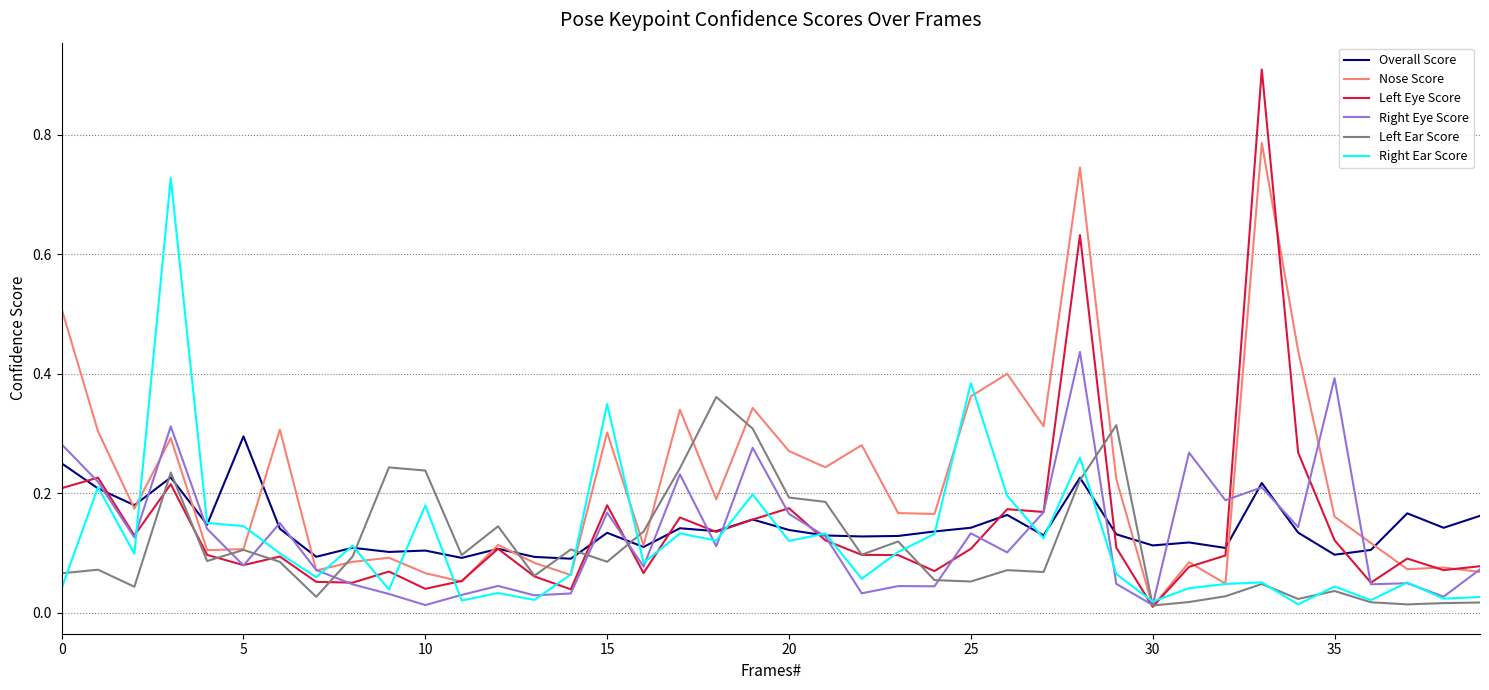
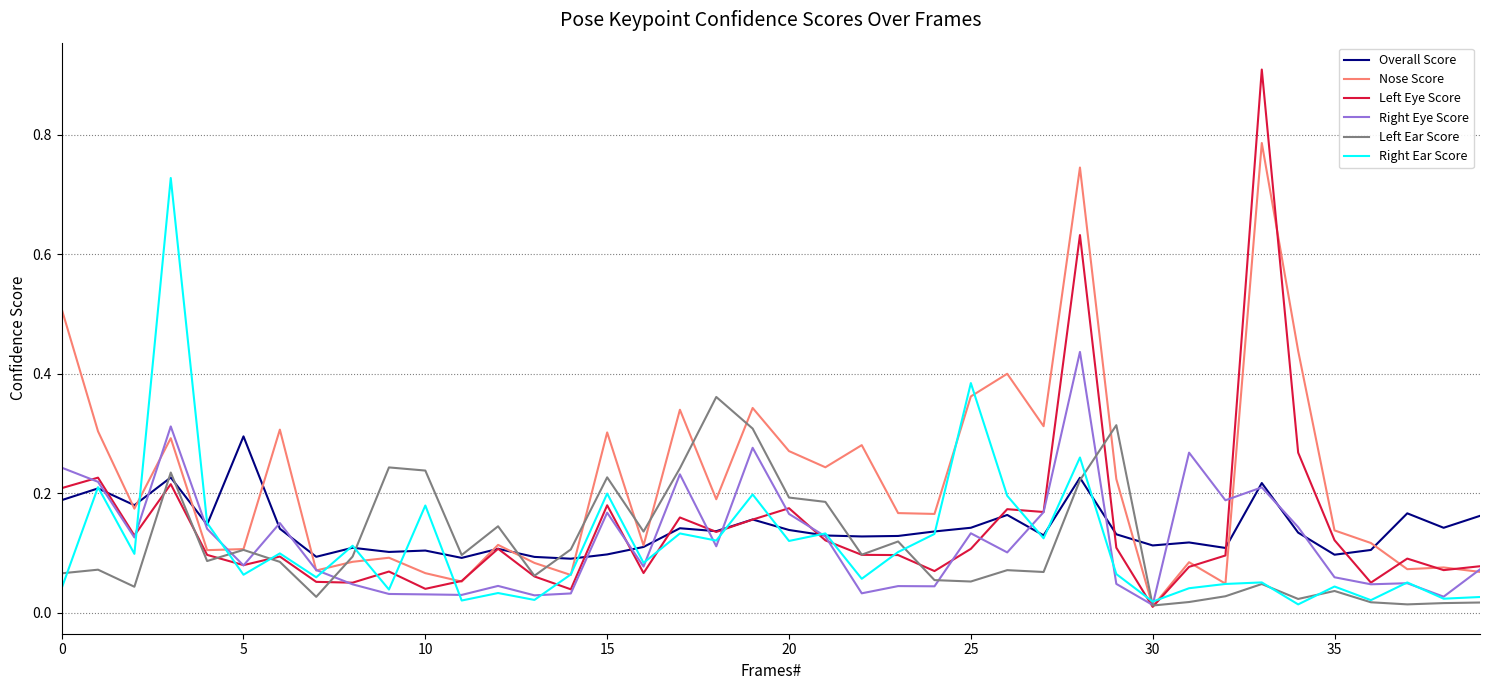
  {
    "Overall Score": {
-     "0": 0.25,
+     "0": 0.19,
      "5": 0.30,
      "10": 0.10,
-     "15": 0.13,
+     "15": 0.10,
      "20": 0.14,
      "25": 0.14,
      "30": 0.11,
      "35": 0.10
    },
    "Nose Score": {
      "0": 0.51,
      "10": 0.07,
      "15": 0.30,
      "20": 0.27,
      "25": 0.36,
-     "35": 0.16
+     "35": 0.14
    },
    "Left Eye Score": {
      "0": 0.21,
      "10": 0.04,
      "15": 0.18,
      "20": 0.17,
      "25": 0.11,
      "35": 0.12
    },
    "Right Eye Score": {
-     "0": 0.28,
-     "10": 0.01,
+     "0": 0.24,
+     "10": 0.03,
      "15": 0.17,
      "20": 0.17,
      "25": 0.13,
-     "35": 0.39
+     "35": 0.06
    },
    "Left Ear Score": {
      "0": 0.07,
      "10": 0.24,
-     "15": 0.09,
+     "15": 0.23,
      "20": 0.19,
      "25": 0.05,
      "35": 0.04
    },
    "Right Ear Score": {
      "0": 0.04,
-     "5": 0.14,
+     "5": 0.06,
      "10": 0.18,
-     "15": 0.35,
+     "15": 0.20,
      "20": 0.12,
      "25": 0.38,
      "30": 0.02,
      "35": 0.04
    }
  }
